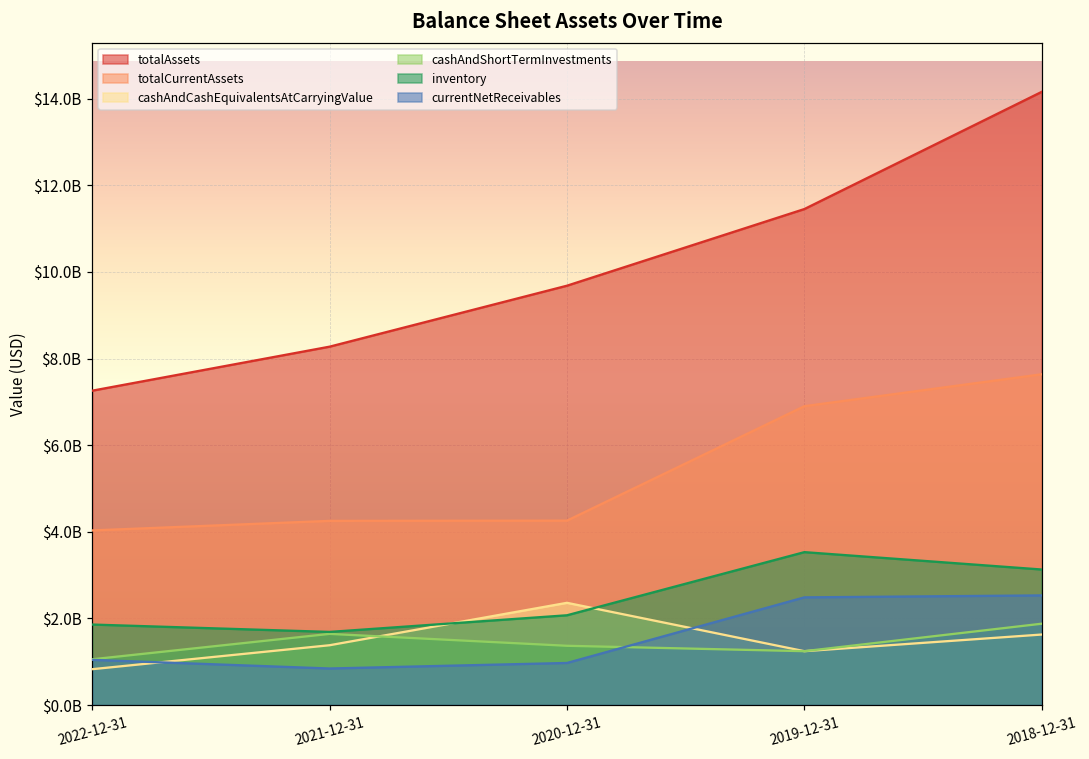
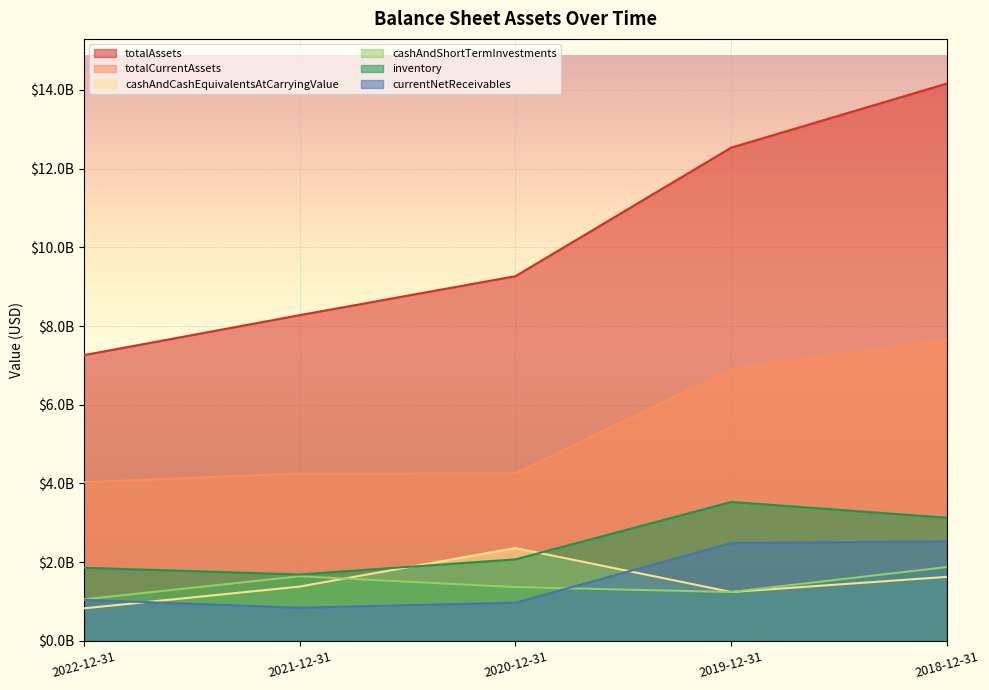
  {
    "totalAssets": {
      "2022-12-31": "$7300000000",
      "2021-12-31": "$8300000000",
-     "2020-12-31": "$9700000000",
-     "2019-12-31": "$11500000000",
+     "2020-12-31": "$9300000000",
+     "2019-12-31": "$12500000000",
      "2018-12-31": "$14200000000"
    },
    "totalCurrentAssets": {
      "2022-12-31": "$4000000000",
      "2021-12-31": "$4300000000",
      "2020-12-31": "$4300000000",
      "2019-12-31": "$6900000000",
      "2018-12-31": "$7600000000"
    },
    "cashAndCashEquivalentsAtCarryingValue": {
      "2022-12-31": "$800000000",
      "2021-12-31": "$1400000000",
      "2020-12-31": "$2400000000",
      "2018-12-31": "$1600000000"
    },
    "cashAndShortTermInvestments": {
      "2020-12-31": "$1400000000",
      "2018-12-31": "$1900000000"
    },
    "inventory": {
      "2022-12-31": "$1900000000",
      "2020-12-31": "$2100000000",
      "2019-12-31": "$3500000000",
      "2018-12-31": "$3100000000"
    },
    "currentNetReceivables": {
      "2021-12-31": "$800000000",
      "2020-12-31": "$1000000000",
      "2019-12-31": "$2500000000",
      "2018-12-31": "$2500000000"
    }
  }
